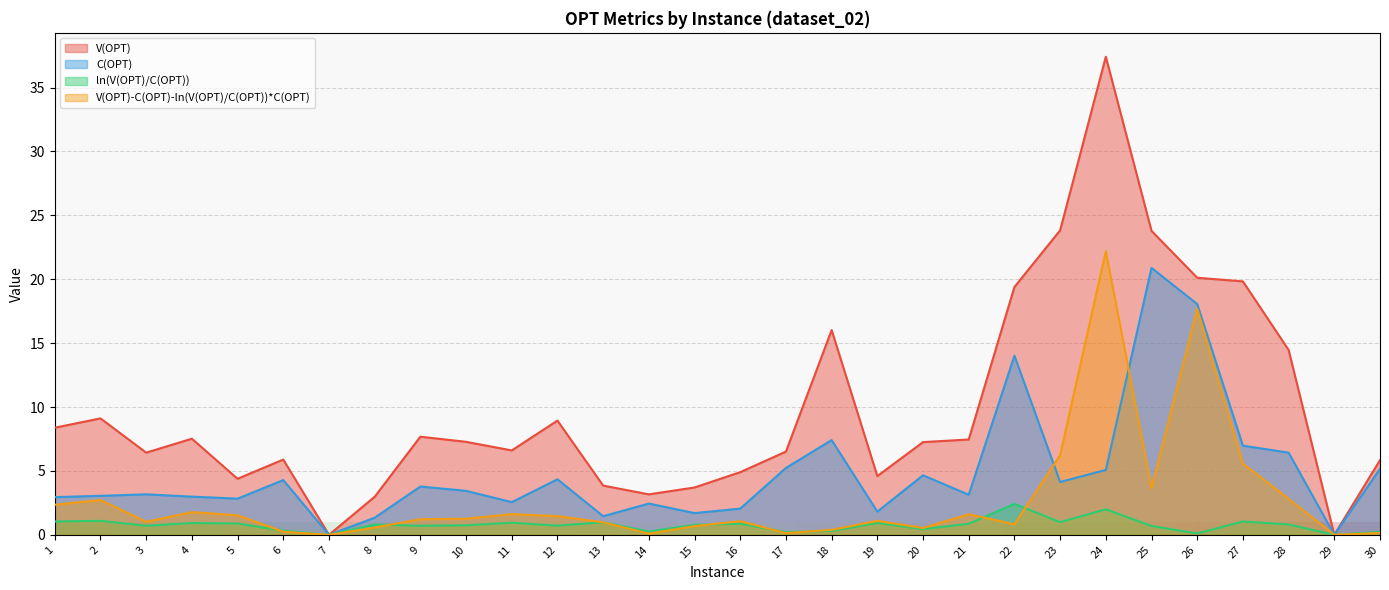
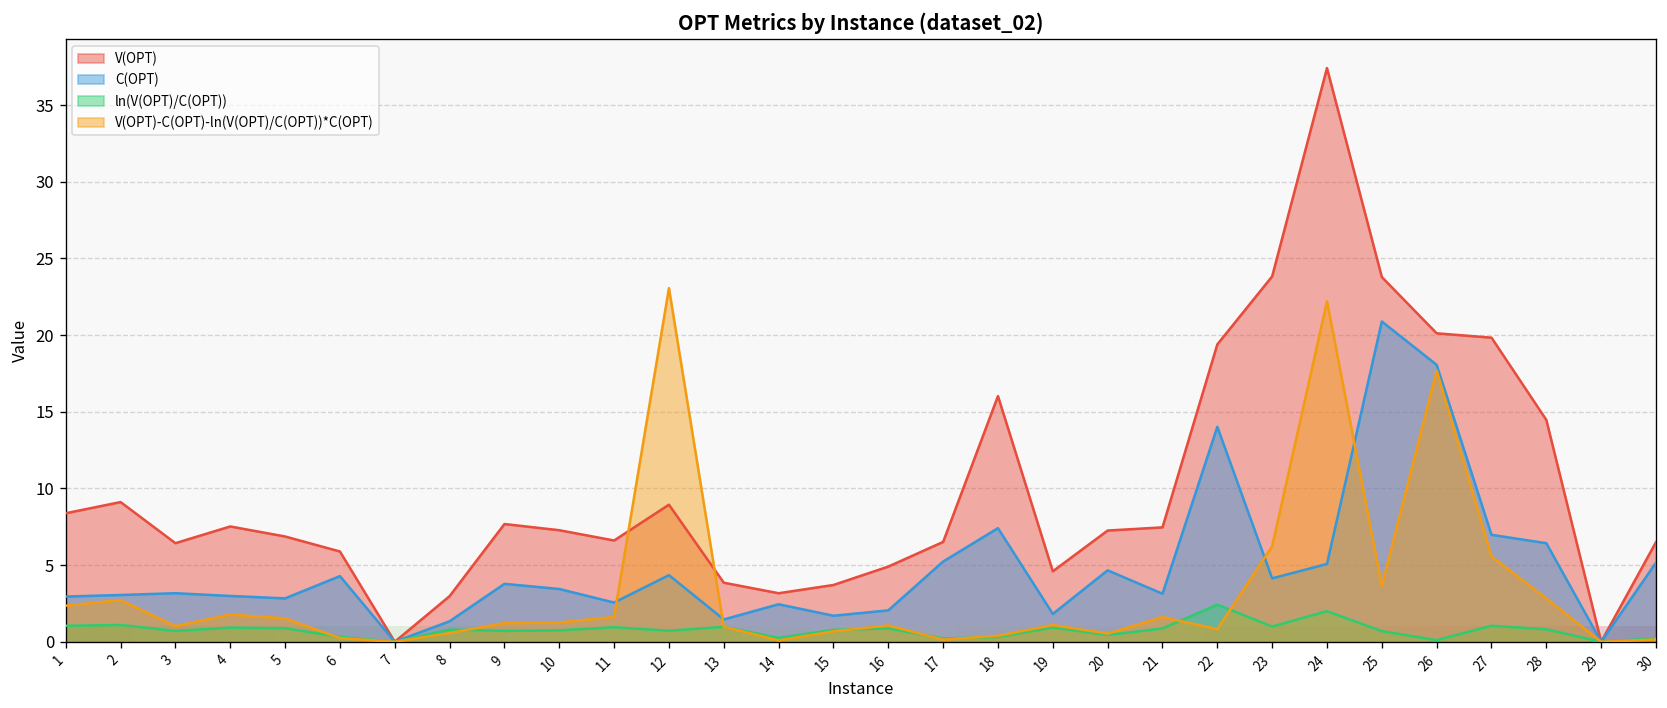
  {
    "V(OPT)": {
      "1": 8.4,
      "2": 9.1,
      "3": 6.4,
      "4": 7.5,
-     "5": 4.4,
+     "5": 6.9,
      "6": 5.9,
      "8": 3.0,
      "9": 7.7,
      "10": 7.3,
      "11": 6.6,
      "12": 8.9,
      "13": 3.9,
      "14": 3.2,
      "15": 3.7,
      "16": 4.9,
      "17": 6.5,
      "18": 16.0,
      "19": 4.6,
      "20": 7.3,
      "21": 7.5,
      "22": 19.4,
      "23": 23.8,
      "24": 37.4,
      "25": 23.8,
      "26": 20.1,
      "27": 19.8,
      "28": 14.5,
-     "30": 5.8
+     "30": 6.5
    },
    "C(OPT)": {
      "1": 2.9,
      "2": 3.1,
      "3": 3.2,
      "4": 3.0,
      "5": 2.8,
      "6": 4.3,
      "8": 1.3,
      "9": 3.8,
      "10": 3.4,
      "11": 2.6,
      "12": 4.3,
      "13": 1.5,
      "14": 2.4,
      "15": 1.7,
      "16": 2.0,
      "17": 5.2,
      "18": 7.4,
      "19": 1.8,
      "20": 4.7,
      "21": 3.1,
      "22": 14.0,
      "23": 4.1,
      "24": 5.1,
      "25": 20.9,
      "26": 18.1,
      "27": 7.0,
      "28": 6.4,
      "30": 5.2
    },
    "ln(V(OPT)/C(OPT))": {
      "1": 1.0,
      "2": 1.1,
      "3": 0.7,
      "4": 0.9,
      "5": 0.9,
      "8": 0.8,
      "9": 0.7,
      "10": 0.7,
      "11": 0.9,
      "12": 0.7,
      "21": 0.9,
      "22": 2.4,
      "23": 1.0,
      "24": 2.0,
      "25": 0.7,
      "26": 0.1,
      "27": 1.0,
      "28": 0.8
    },
    "V(OPT)-C(OPT)-ln(V(OPT)/C(OPT))*C(OPT)": {
      "1": 2.4,
      "2": 2.7,
      "3": 1.0,
      "4": 1.8,
      "5": 1.5,
      "8": 0.6,
      "9": 1.2,
      "10": 1.3,
      "11": 1.6,
-     "12": 1.5,
+     "12": 23.1,
      "21": 1.6,
      "22": 0.8,
      "23": 6.2,
      "24": 22.2,
      "25": 3.6,
      "26": 17.7,
      "27": 5.6,
      "28": 2.8
    }
  }
